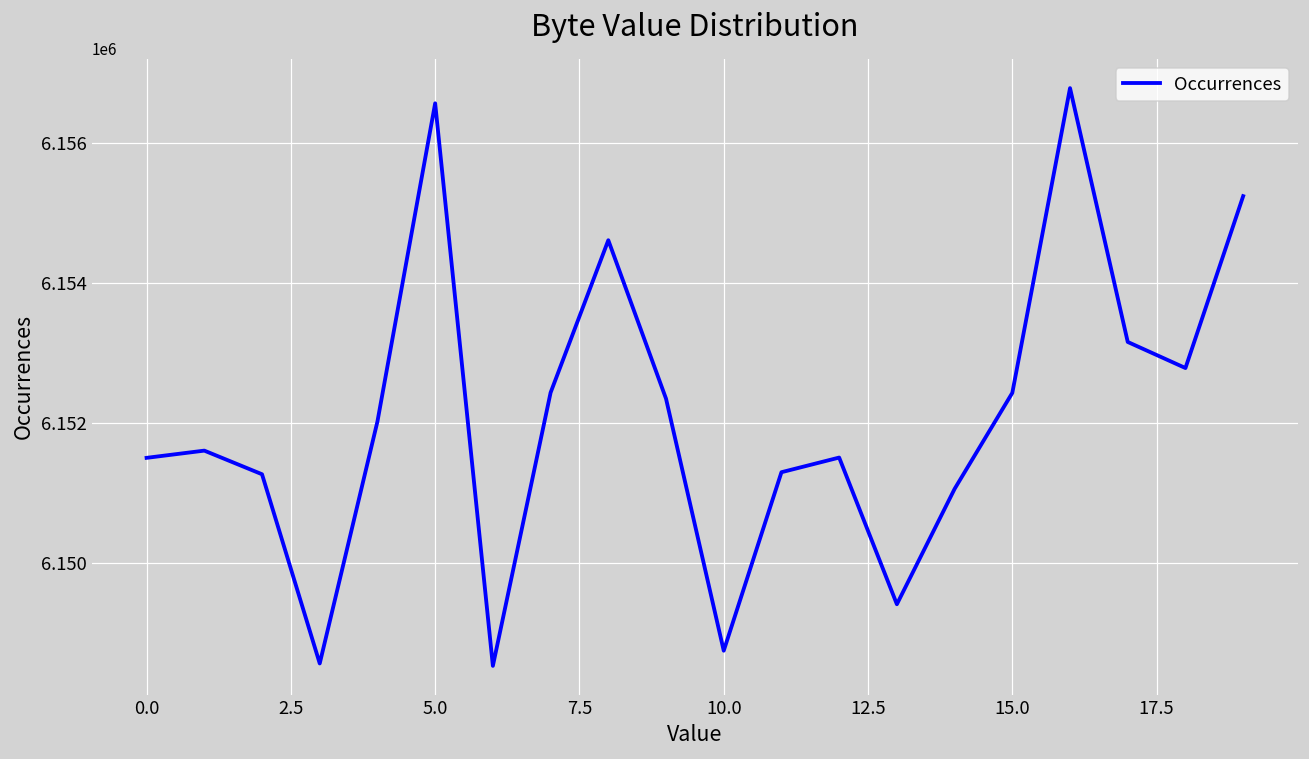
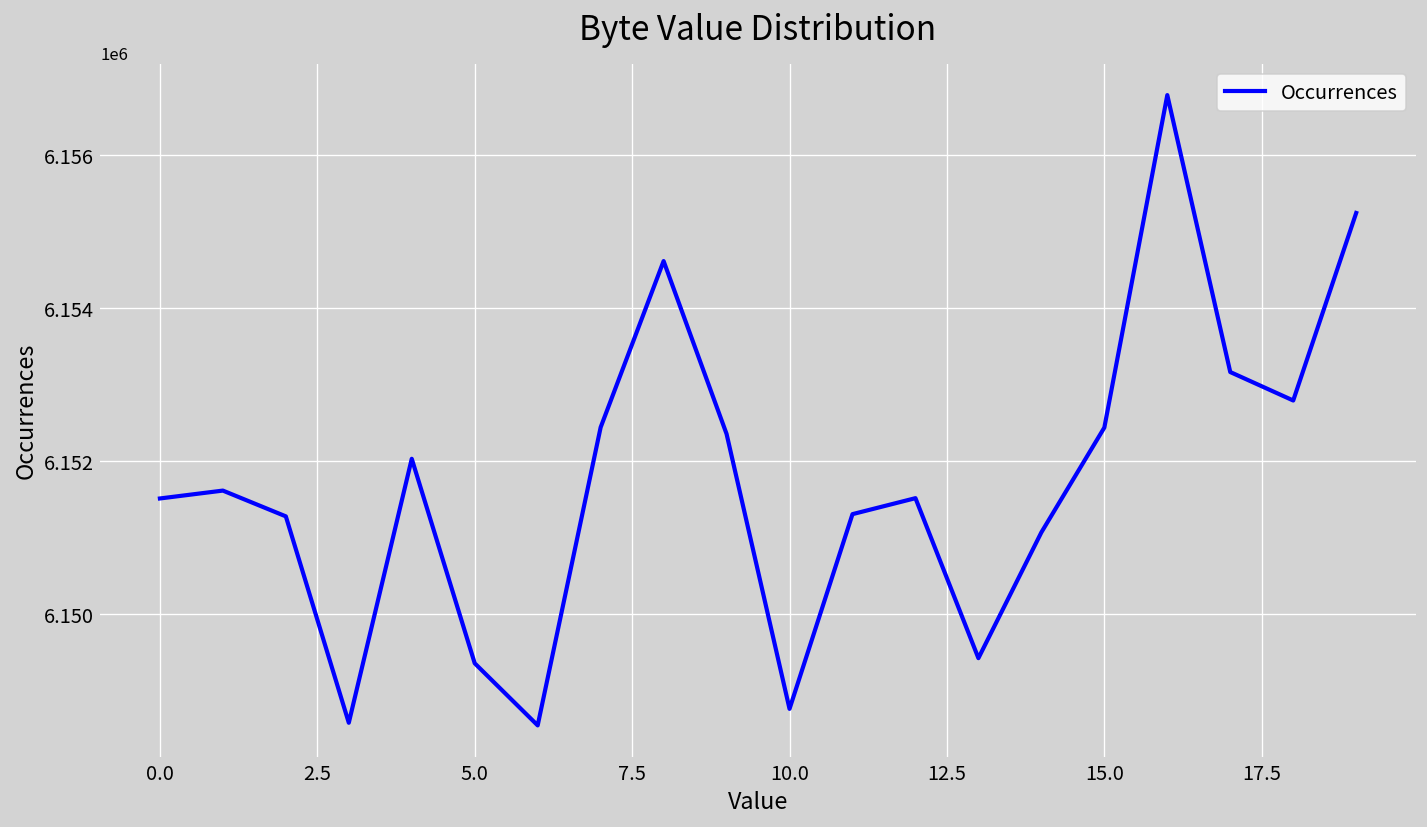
  {
    "0.0": 6151500,
-   "5.0": 6156600,
+   "5.0": 6149400,
    "10.0": 6148800,
    "15.0": 6152400
  }
